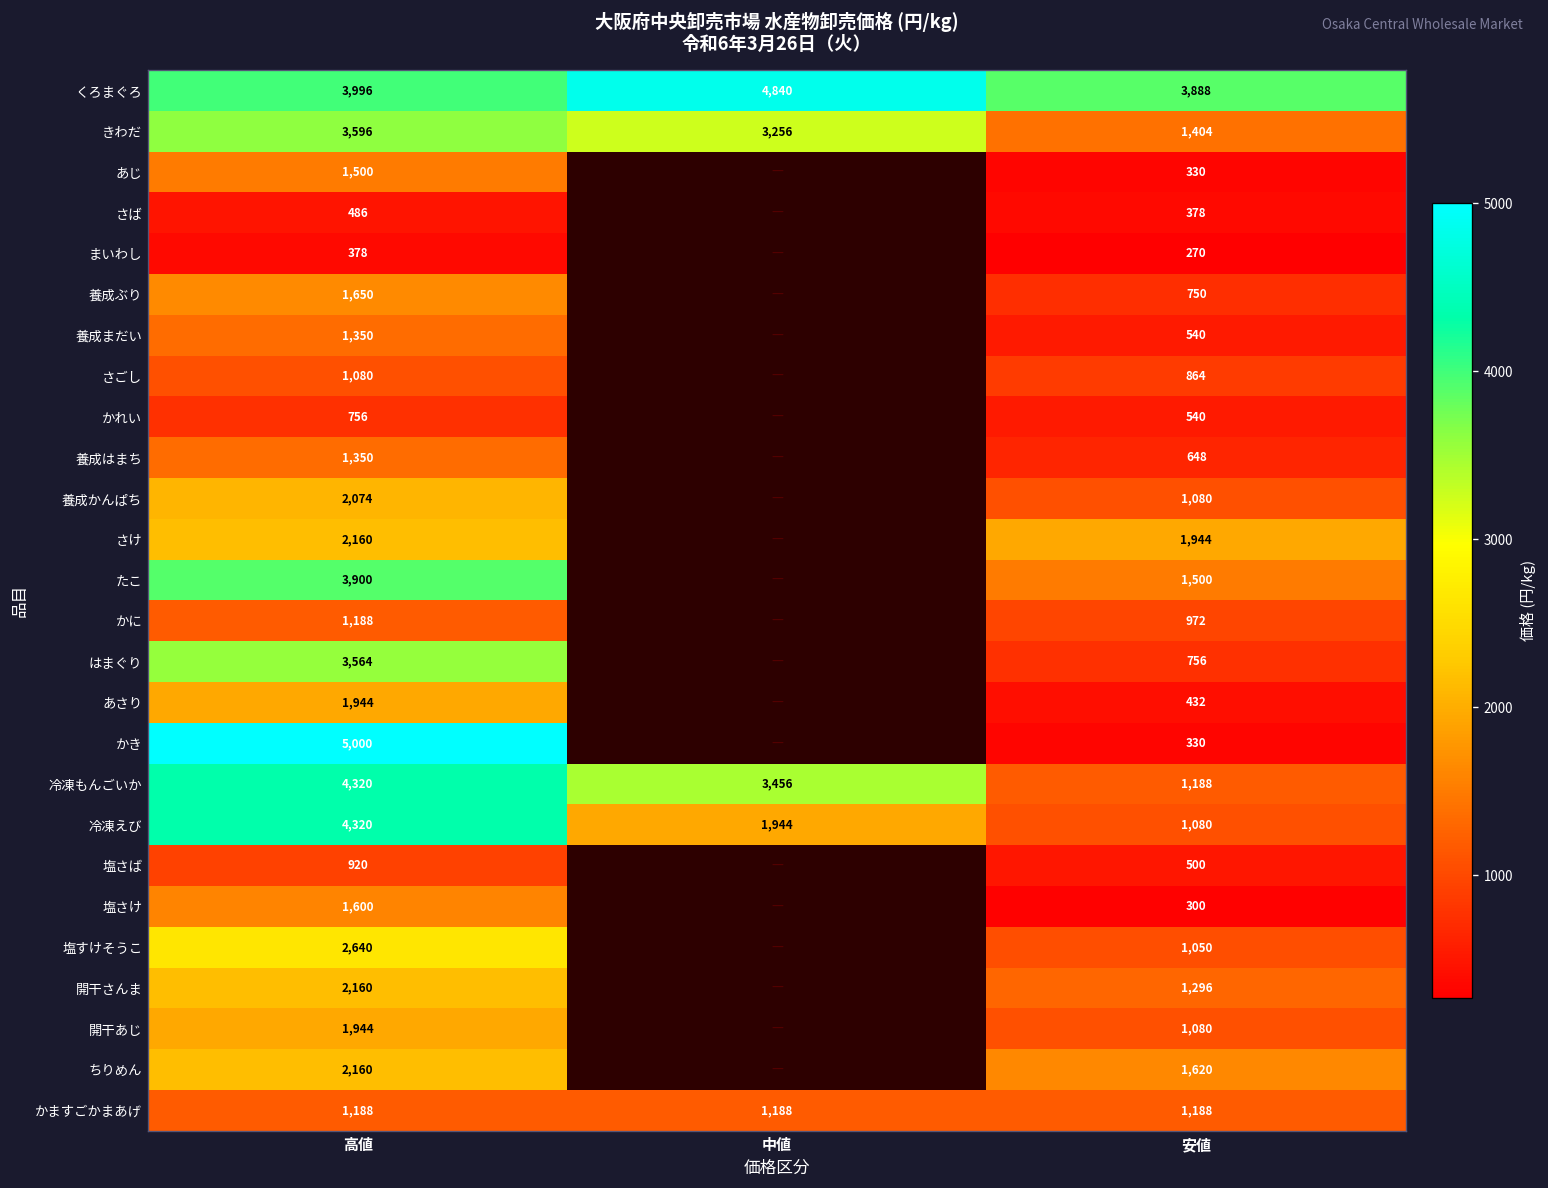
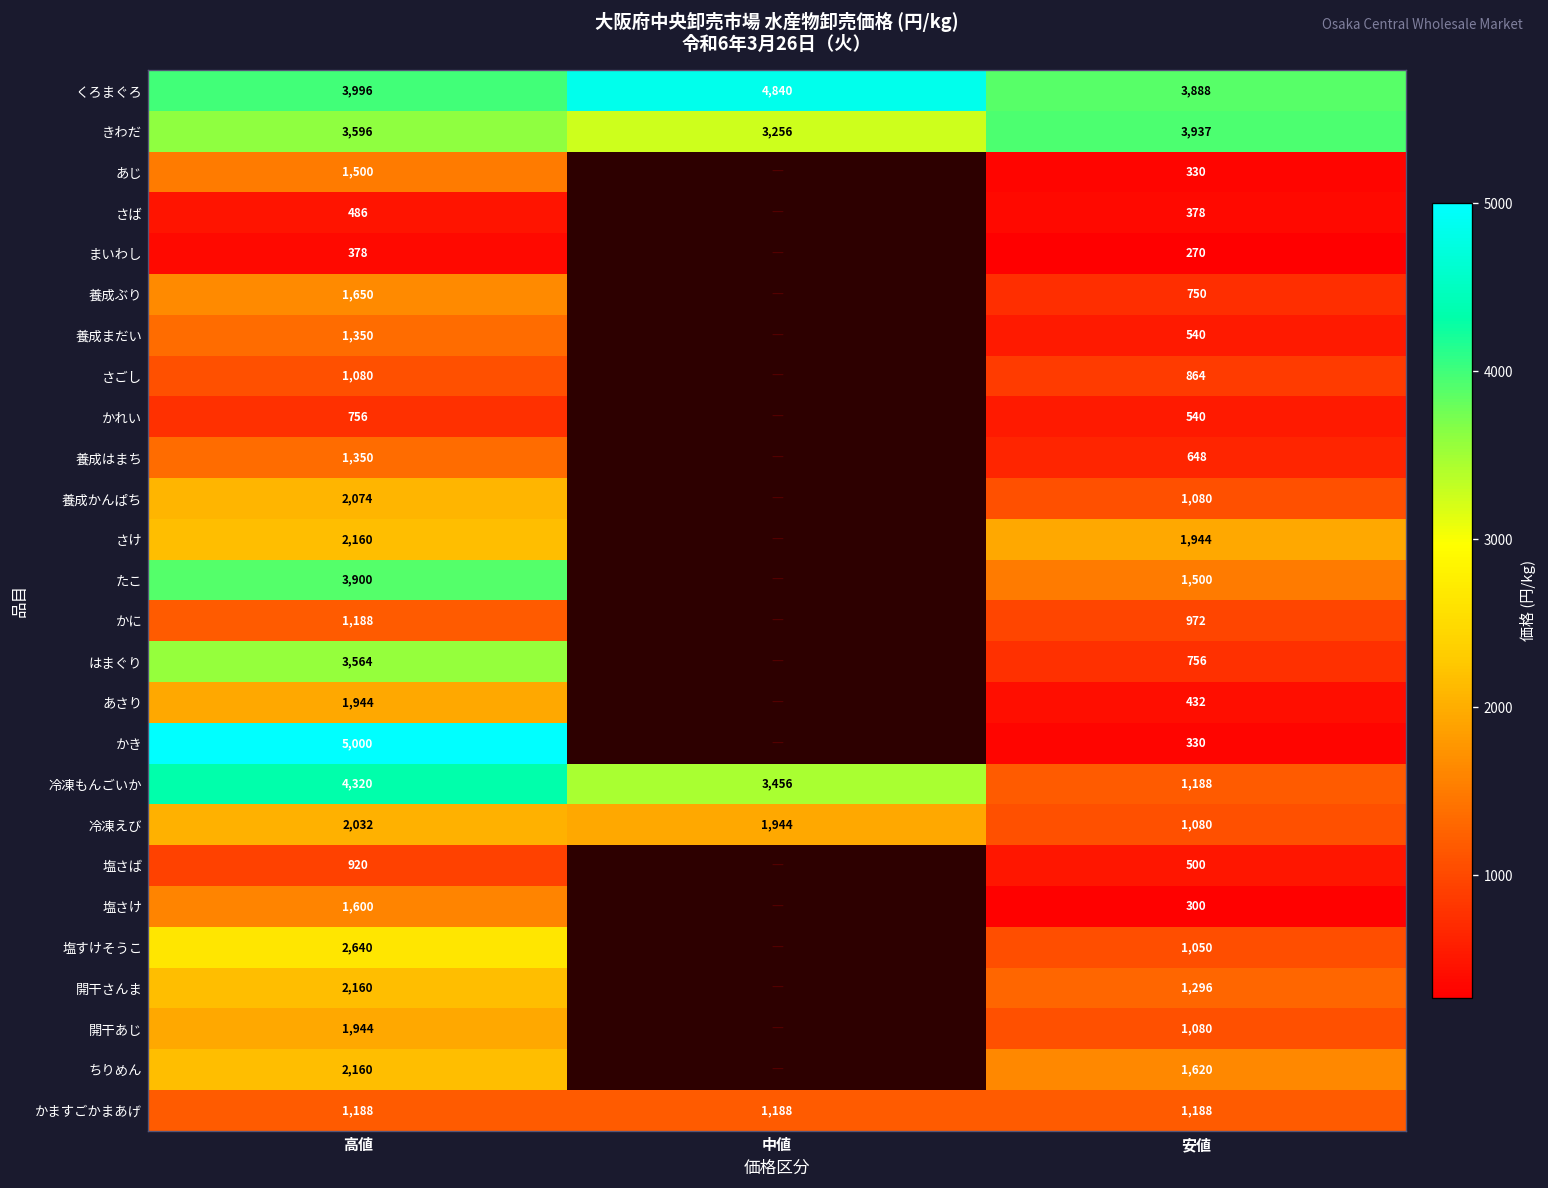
  {
    "くろまぐろ": {
      "高値": "3,996",
      "中値": "4,840",
      "安値": "3,888"
    },
    "きわだ": {
      "高値": "3,596",
      "中値": "3,256",
-     "安値": "1,404"
+     "安値": "3,937"
    },
    "あじ": {
      "高値": "1,500",
      "安値": "330"
    },
    "さば": {
      "高値": "486",
      "安値": "378"
    },
    "まいわし": {
      "高値": "378",
      "安値": "270"
    },
    "養成ぶり": {
      "高値": "1,650",
      "安値": "750"
    },
    "養成まだい": {
      "高値": "1,350",
      "安値": "540"
    },
    "さごし": {
      "高値": "1,080",
      "安値": "864"
    },
    "かれい": {
      "高値": "756",
      "安値": "540"
    },
    "養成はまち": {
      "高値": "1,350",
      "安値": "648"
    },
    "養成かんぱち": {
      "高値": "2,074",
      "安値": "1,080"
    },
    "さけ": {
      "高値": "2,160",
      "安値": "1,944"
    },
    "たこ": {
      "高値": "3,900",
      "安値": "1,500"
    },
    "かに": {
      "高値": "1,188",
      "安値": "972"
    },
    "はまぐり": {
      "高値": "3,564",
      "安値": "756"
    },
    "あさり": {
      "高値": "1,944",
      "安値": "432"
    },
    "かき": {
      "高値": "5,000",
      "安値": "330"
    },
    "冷凍もんごいか": {
      "高値": "4,320",
      "中値": "3,456",
      "安値": "1,188"
    },
    "冷凍えび": {
-     "高値": "4,320",
+     "高値": "2,032",
      "中値": "1,944",
      "安値": "1,080"
    },
    "塩さば": {
      "高値": "920",
      "安値": "500"
    },
    "塩さけ": {
      "高値": "1,600",
      "安値": "300"
    },
    "塩すけそうこ": {
      "高値": "2,640",
      "安値": "1,050"
    },
    "開干さんま": {
      "高値": "2,160",
      "安値": "1,296"
    },
    "開干あじ": {
      "高値": "1,944",
      "安値": "1,080"
    },
    "ちりめん": {
      "高値": "2,160",
      "安値": "1,620"
    },
    "かますごかまあげ": {
      "高値": "1,188",
      "中値": "1,188",
      "安値": "1,188"
    }
  }
